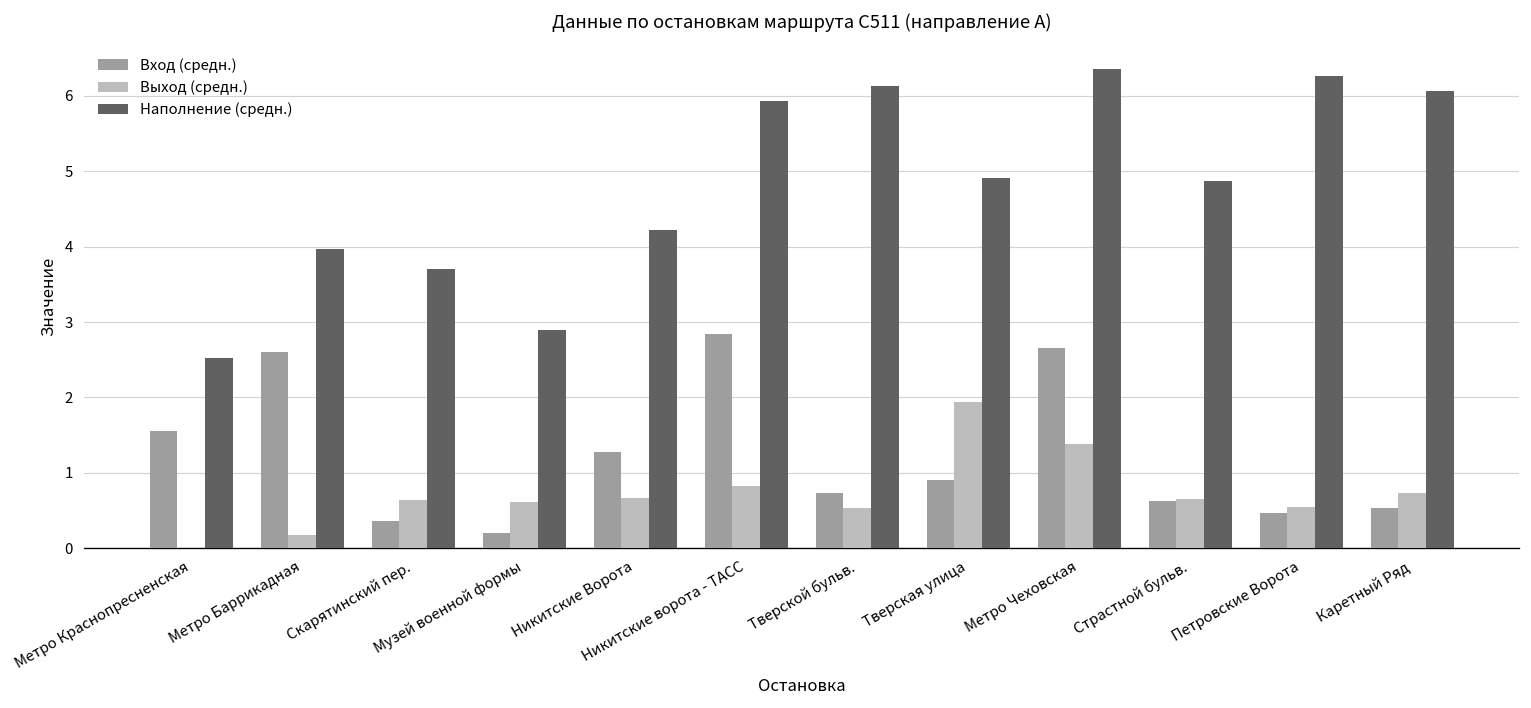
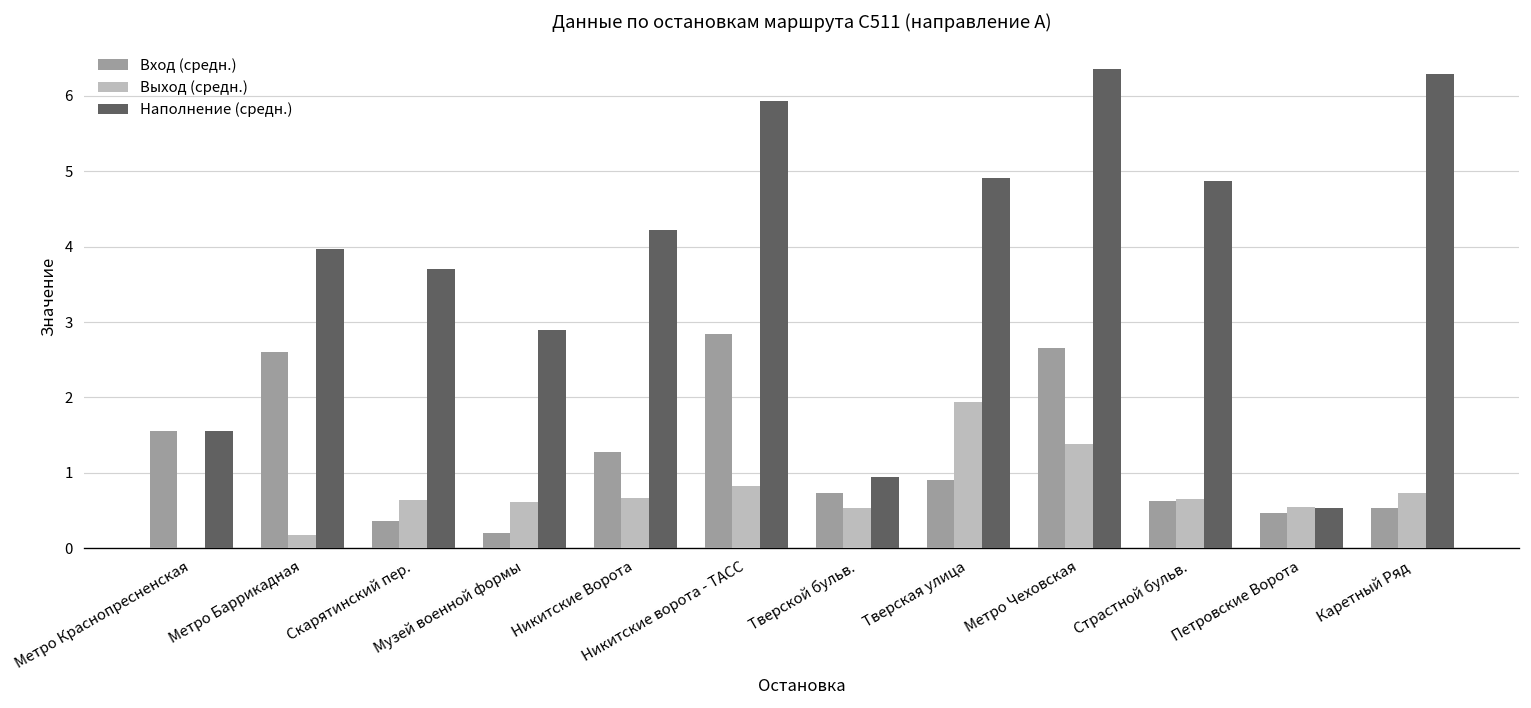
  {
    "Наполнение (средн.)": {
-     "Метро Краснопресненская": 2.5,
+     "Метро Краснопресненская": 1.6,
      "Метро Баррикадная": 4.0,
      "Скарятинский пер.": 3.7,
      "Музей военной формы": 2.9,
      "Никитские Ворота": 4.2,
      "Никитские ворота - ТАСС": 5.9,
-     "Тверской бульв.": 6.1,
+     "Тверской бульв.": 0.9,
      "Тверская улица": 4.9,
      "Метро Чеховская": 6.4,
      "Страстной бульв.": 4.9,
-     "Петровские Ворота": 6.3,
-     "Каретный Ряд": 6.1
+     "Петровские Ворота": 0.5,
+     "Каретный Ряд": 6.3
    }
  }
